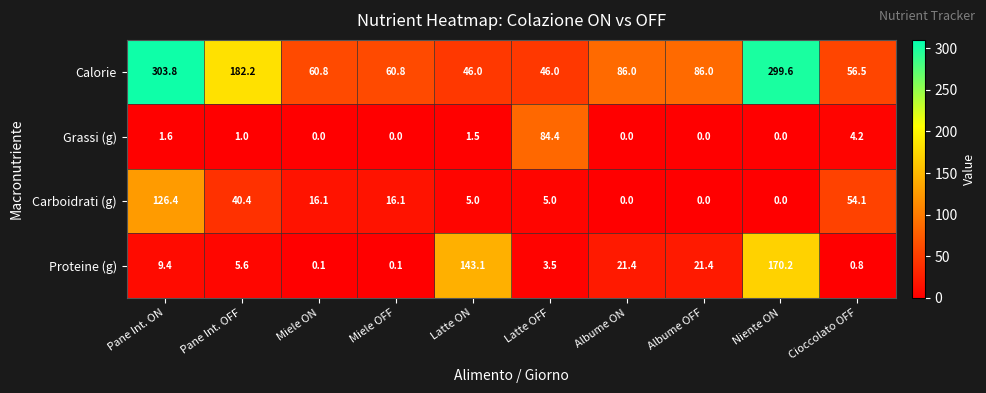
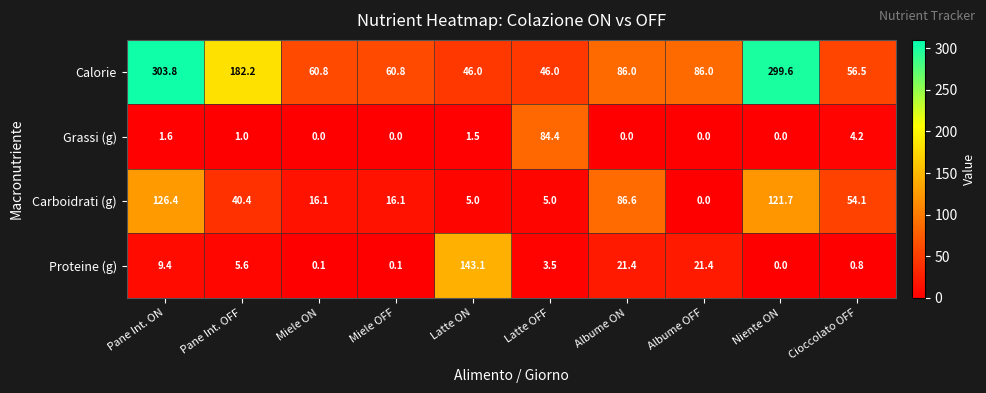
  {
    "Calorie": {
      "Pane Int. ON": 303.8,
      "Pane Int. OFF": 182.2,
      "Miele ON": 60.8,
      "Miele OFF": 60.8,
      "Latte ON": 46.0,
      "Latte OFF": 46.0,
      "Albume ON": 86.0,
      "Albume OFF": 86.0,
      "Niente ON": 299.6,
      "Cioccolato OFF": 56.5
    },
    "Grassi (g)": {
      "Pane Int. ON": 1.6,
      "Pane Int. OFF": 1.0,
      "Miele ON": 0.0,
      "Miele OFF": 0.0,
      "Latte ON": 1.5,
      "Latte OFF": 84.4,
      "Albume ON": 0.0,
      "Albume OFF": 0.0,
      "Niente ON": 0.0,
      "Cioccolato OFF": 4.2
    },
    "Carboidrati (g)": {
      "Pane Int. ON": 126.4,
      "Pane Int. OFF": 40.4,
      "Miele ON": 16.1,
      "Miele OFF": 16.1,
      "Latte ON": 5.0,
      "Latte OFF": 5.0,
-     "Albume ON": 0.0,
+     "Albume ON": 86.6,
      "Albume OFF": 0.0,
-     "Niente ON": 0.0,
+     "Niente ON": 121.7,
      "Cioccolato OFF": 54.1
    },
    "Proteine (g)": {
      "Pane Int. ON": 9.4,
      "Pane Int. OFF": 5.6,
      "Miele ON": 0.1,
      "Miele OFF": 0.1,
      "Latte ON": 143.1,
      "Latte OFF": 3.5,
      "Albume ON": 21.4,
      "Albume OFF": 21.4,
-     "Niente ON": 170.2,
+     "Niente ON": 0.0,
      "Cioccolato OFF": 0.8
    }
  }
